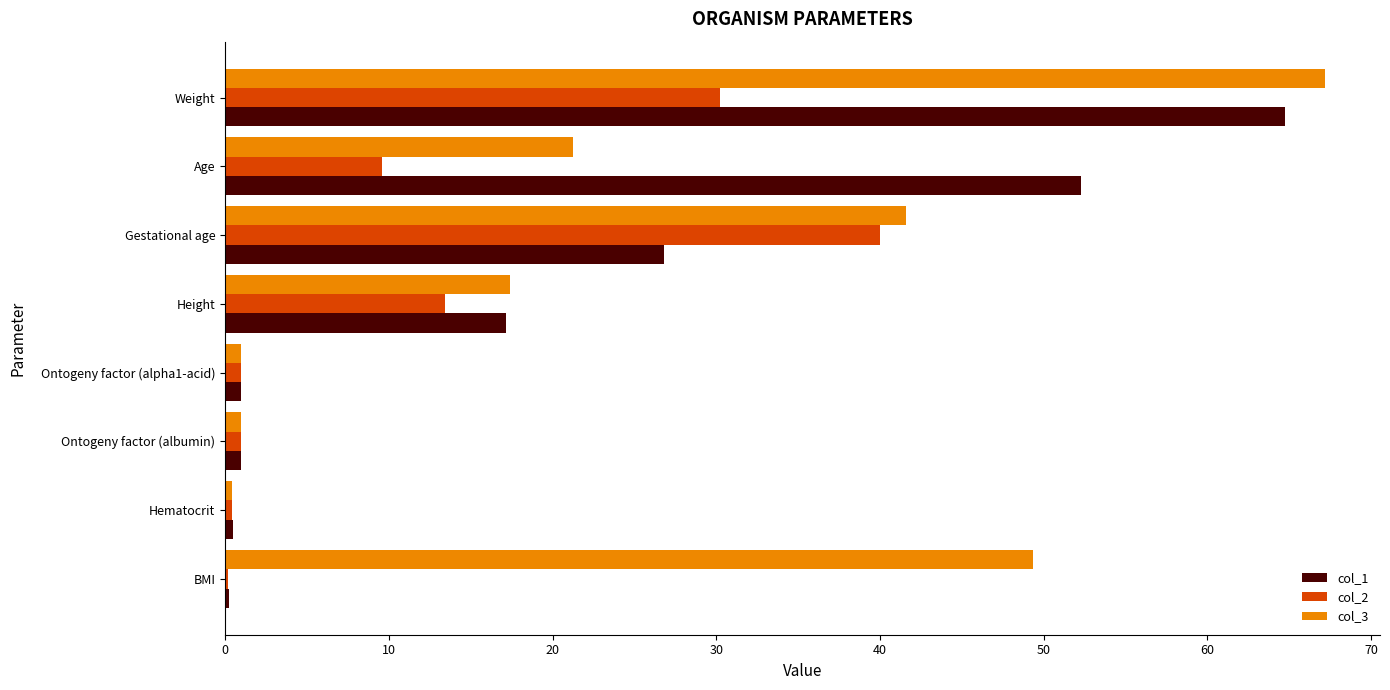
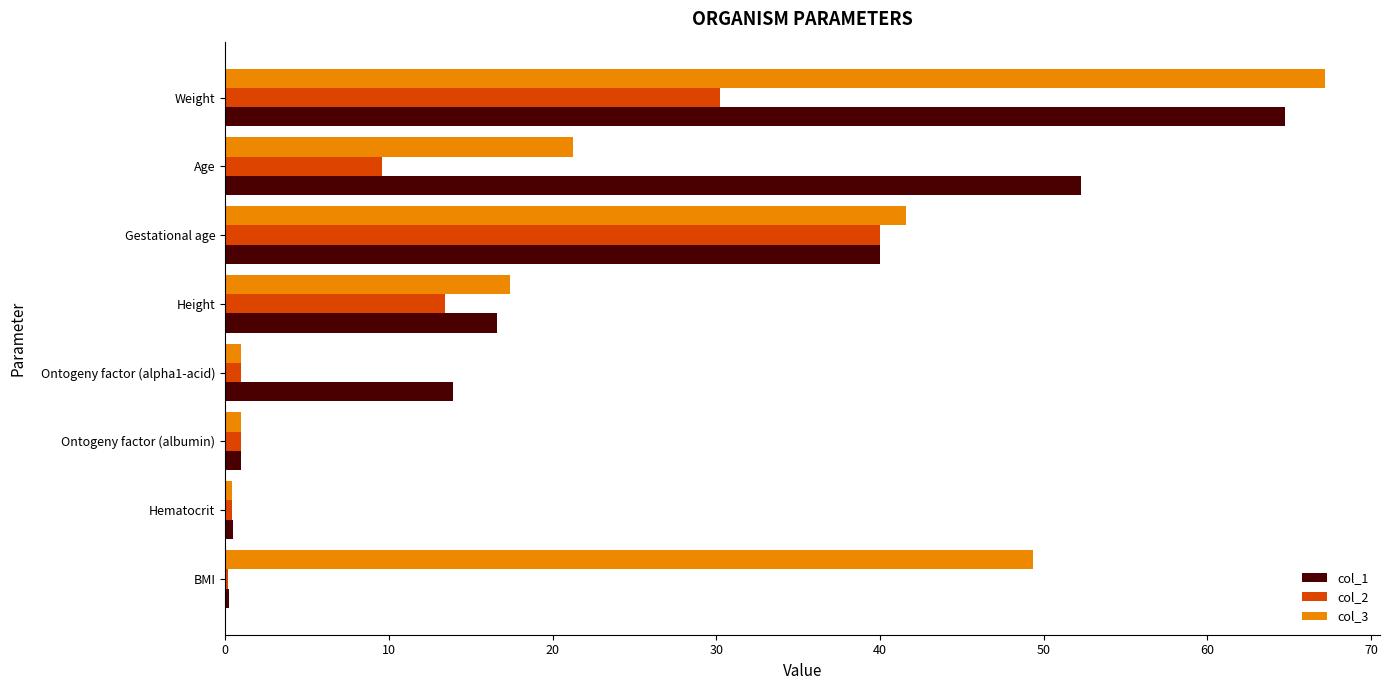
  {
    "col_1": {
      "Weight": 64.7,
      "Age": 52.3,
-     "Gestational age": 26.8,
-     "Height": 17.2,
-     "Ontogeny factor (alpha1-acid)": 1.0,
+     "Gestational age": 40.0,
+     "Height": 16.6,
+     "Ontogeny factor (alpha1-acid)": 13.9,
      "Ontogeny factor (albumin)": 1.0,
      "Hematocrit": 0.5,
      "BMI": 0.2
    },
    "col_2": {
      "Weight": 30.2,
      "Age": 9.6,
      "Gestational age": 40.0,
      "Height": 13.4,
      "Ontogeny factor (alpha1-acid)": 1.0,
      "Ontogeny factor (albumin)": 1.0,
      "Hematocrit": 0.4,
      "BMI": 0.2
    },
    "col_3": {
      "Weight": 67.2,
      "Age": 21.3,
      "Gestational age": 41.6,
      "Height": 17.4,
      "Ontogeny factor (alpha1-acid)": 1.0,
      "Ontogeny factor (albumin)": 1.0,
      "Hematocrit": 0.4,
      "BMI": 49.3
    }
  }
